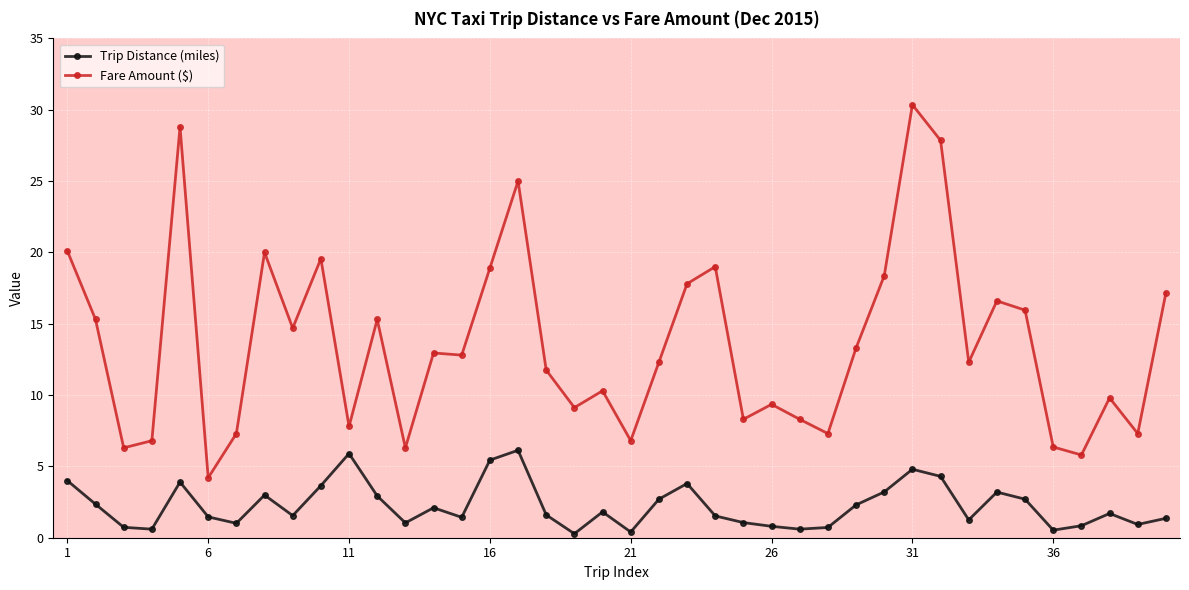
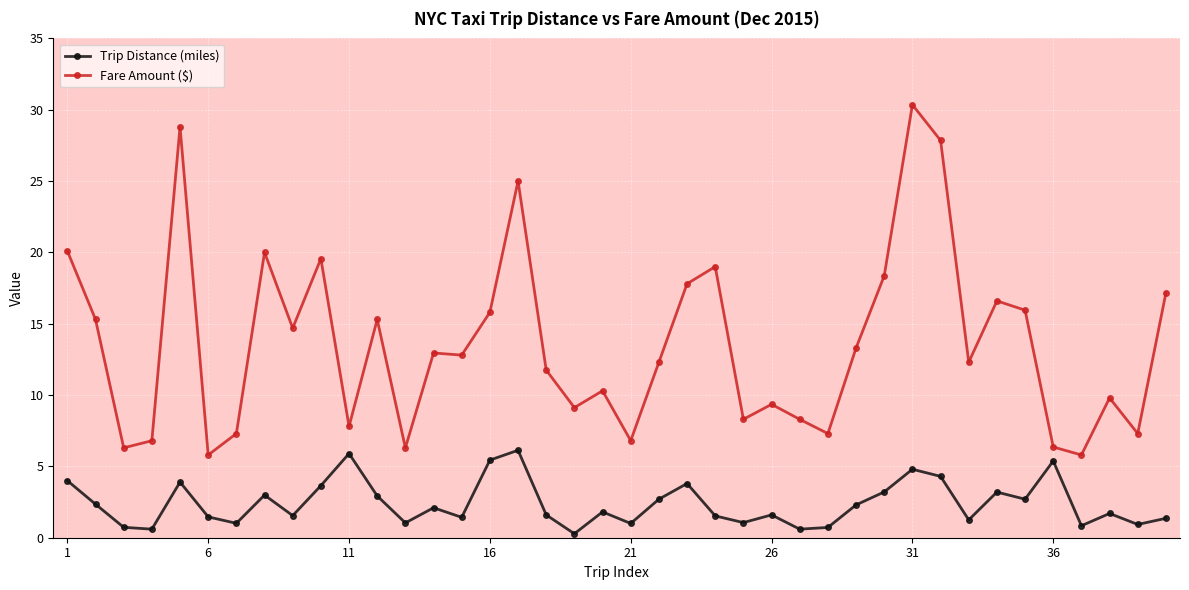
  {
    "Trip Distance (miles)": {
      "1": 4.0,
      "6": 1.5,
      "11": 5.9,
      "16": 5.4,
-     "21": 0.4,
-     "26": 0.8,
+     "21": 1.0,
+     "26": 1.6,
      "31": 4.8,
-     "36": 0.5
+     "36": 5.4
    },
    "Fare Amount ($)": {
      "1": 20.1,
-     "6": 4.2,
+     "6": 5.8,
      "11": 7.8,
-     "16": 18.9,
+     "16": 15.8,
      "21": 6.8,
      "26": 9.4,
      "31": 30.4,
      "36": 6.4
    }
  }
